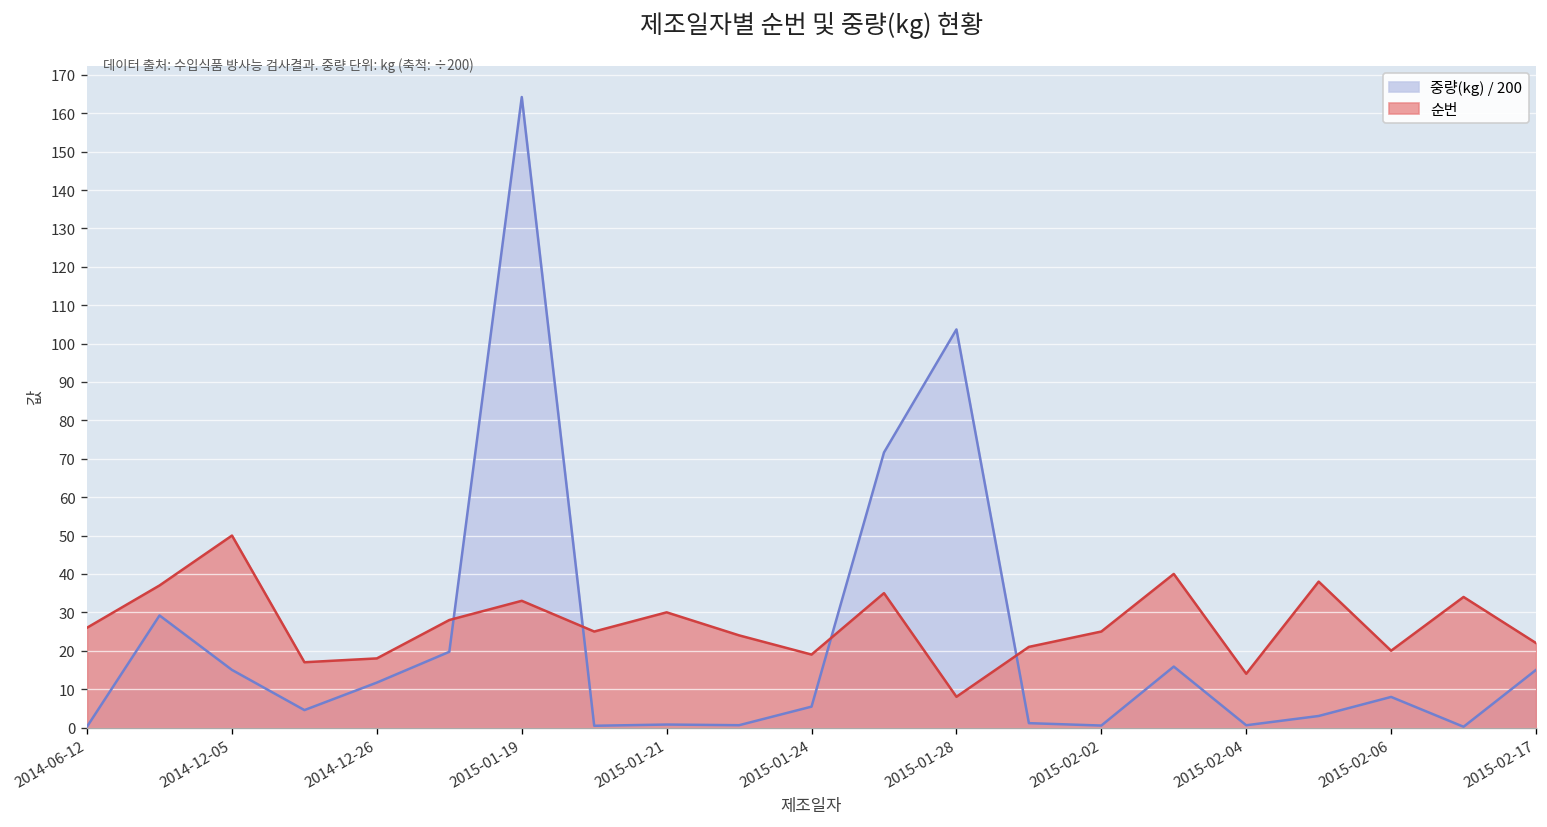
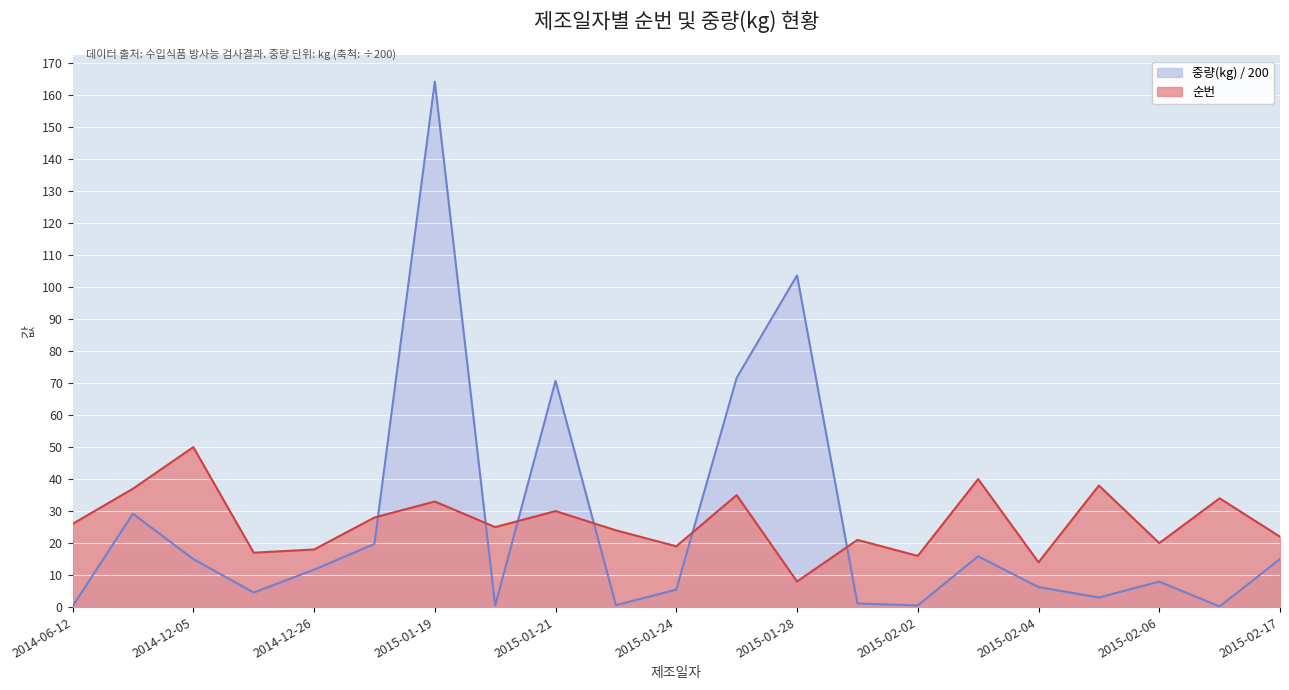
  {
    "중량(kg) / 200": {
      "2014-06-12": 0,
      "2014-12-05": 15,
      "2014-12-26": 12,
      "2015-01-19": 164,
-     "2015-01-21": 1,
+     "2015-01-21": 71,
      "2015-01-24": 5,
      "2015-01-28": 104,
      "2015-02-02": 1,
-     "2015-02-04": 1,
+     "2015-02-04": 6,
      "2015-02-06": 8,
      "2015-02-17": 15
    },
    "순번": {
      "2014-06-12": 26,
      "2014-12-05": 50,
      "2014-12-26": 18,
      "2015-01-19": 33,
      "2015-01-21": 30,
      "2015-01-24": 19,
      "2015-01-28": 8,
-     "2015-02-02": 25,
+     "2015-02-02": 16,
      "2015-02-04": 14,
      "2015-02-06": 20,
      "2015-02-17": 22
    }
  }
